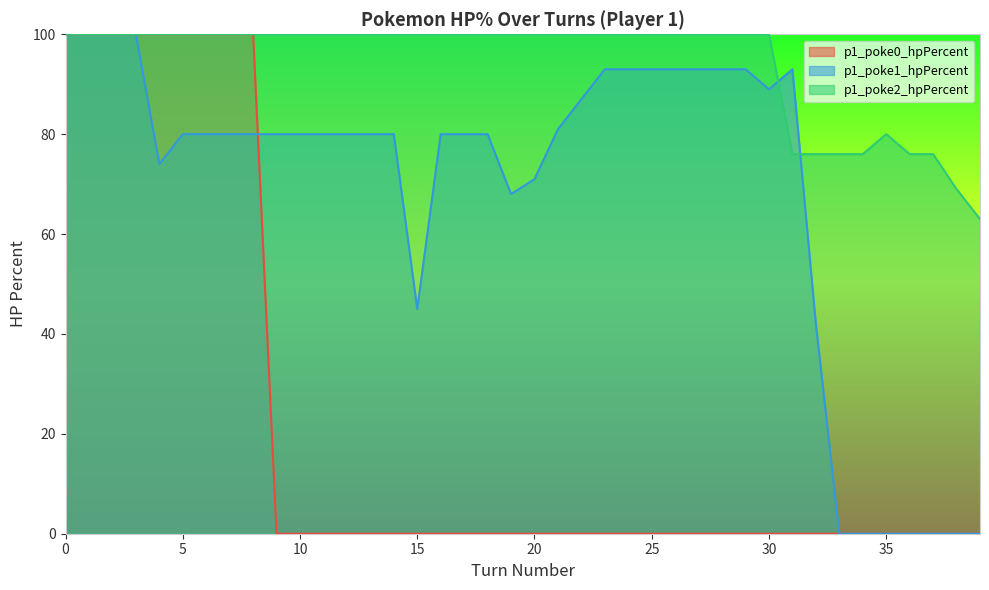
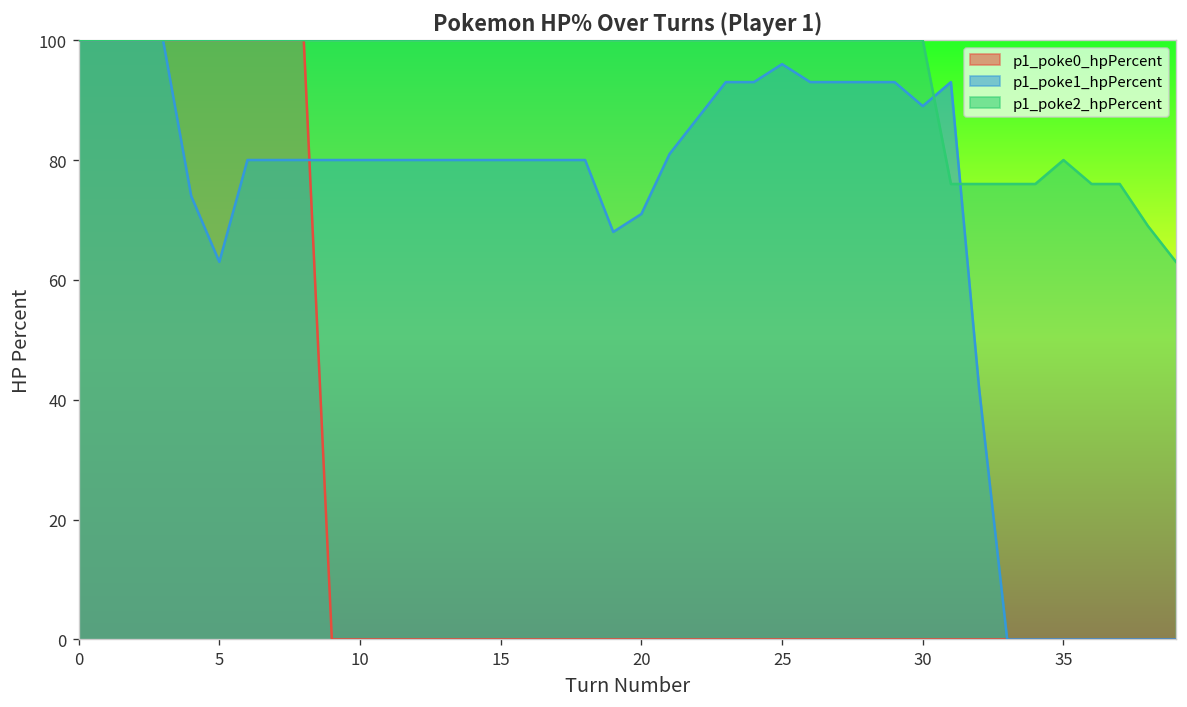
  {
    "p1_poke0_hpPercent": {
      "10": 0,
      "15": 0,
      "20": 0,
      "25": 0,
      "30": 0
    },
    "p1_poke1_hpPercent": {
-     "5": 80,
+     "5": 63,
      "10": 80,
-     "15": 45,
+     "15": 80,
      "20": 71,
-     "25": 93,
+     "25": 96,
      "30": 89
    },
    "p1_poke2_hpPercent": {
      "10": 100,
      "15": 100,
      "20": 100,
      "25": 100,
      "30": 100,
      "35": 80
    }
  }
